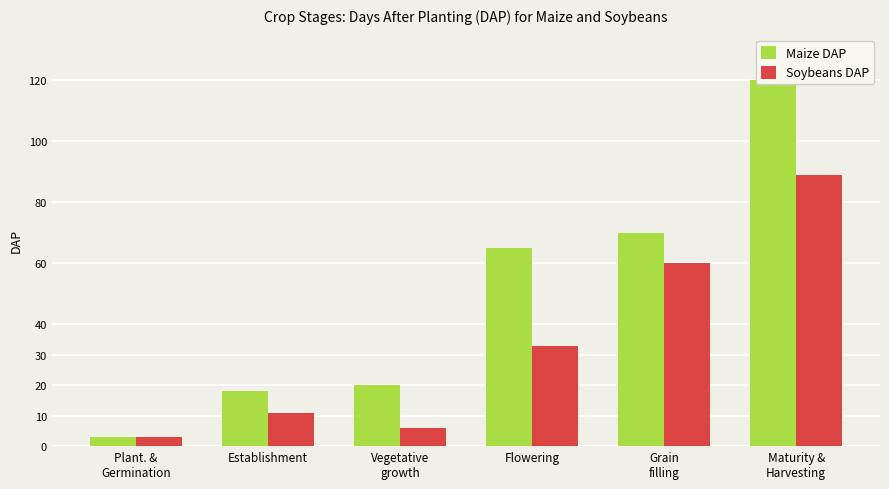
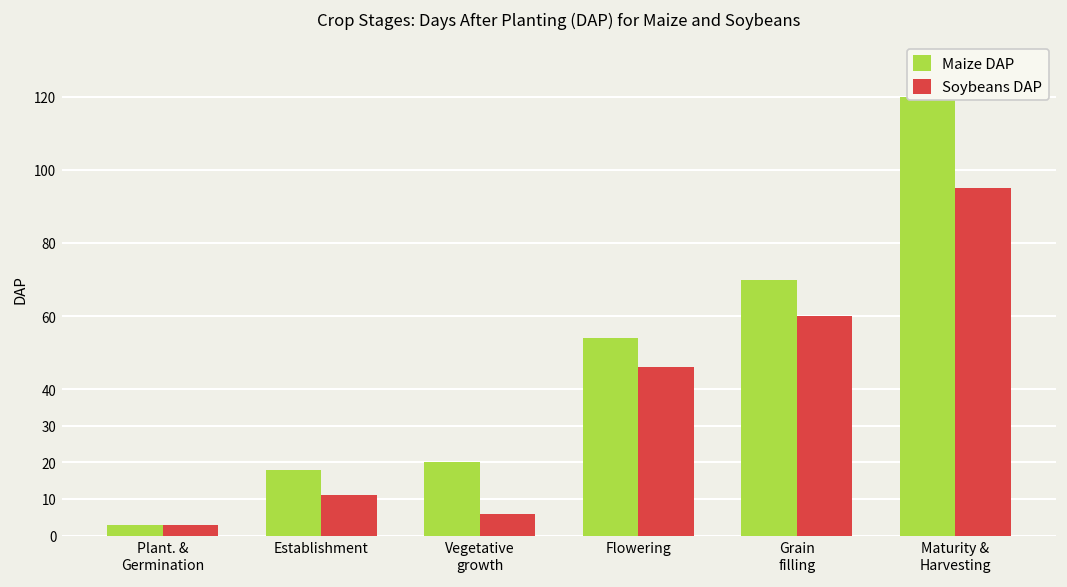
  {
    "Maize DAP": {
      "Plant. & Germination": 3,
      "Establishment": 18,
      "Vegetative growth": 20,
-     "Flowering": 65,
+     "Flowering": 54,
      "Grain filling": 70
    },
    "Soybeans DAP": {
      "Plant. & Germination": 3,
      "Establishment": 11,
      "Vegetative growth": 6,
-     "Flowering": 33,
+     "Flowering": 46,
      "Grain filling": 60,
-     "Maturity & Harvesting": 89
+     "Maturity & Harvesting": 95
    }
  }
